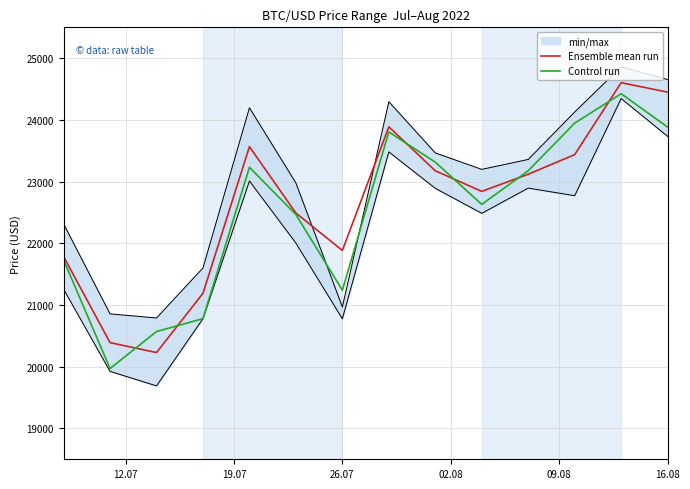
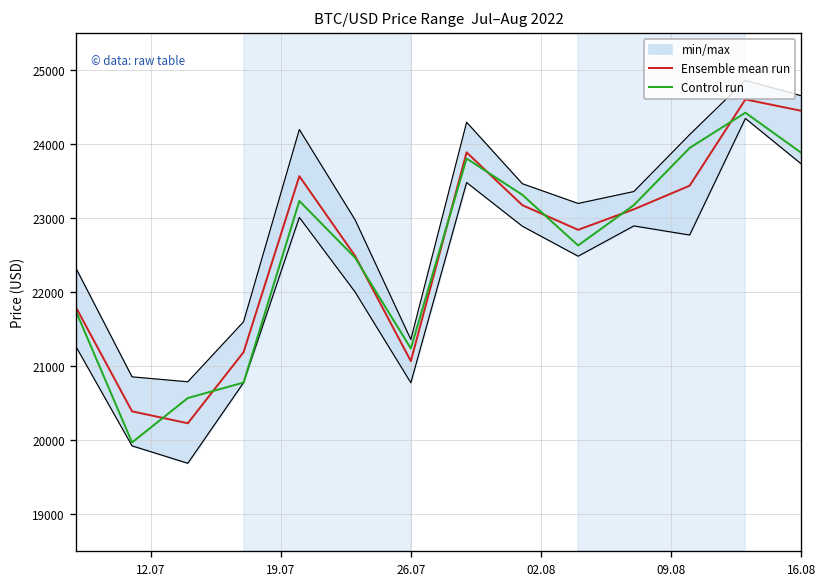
  {
    "min/max": {
-     "26.07": 21000,
+     "26.07": 21400,
      "16.08": 24700
    },
    "Ensemble mean run": {
-     "26.07": 21900,
+     "26.07": 21100,
      "16.08": 24400
    },
    "Control run": {
      "26.07": 21200,
      "16.08": 23900
    }
  }
